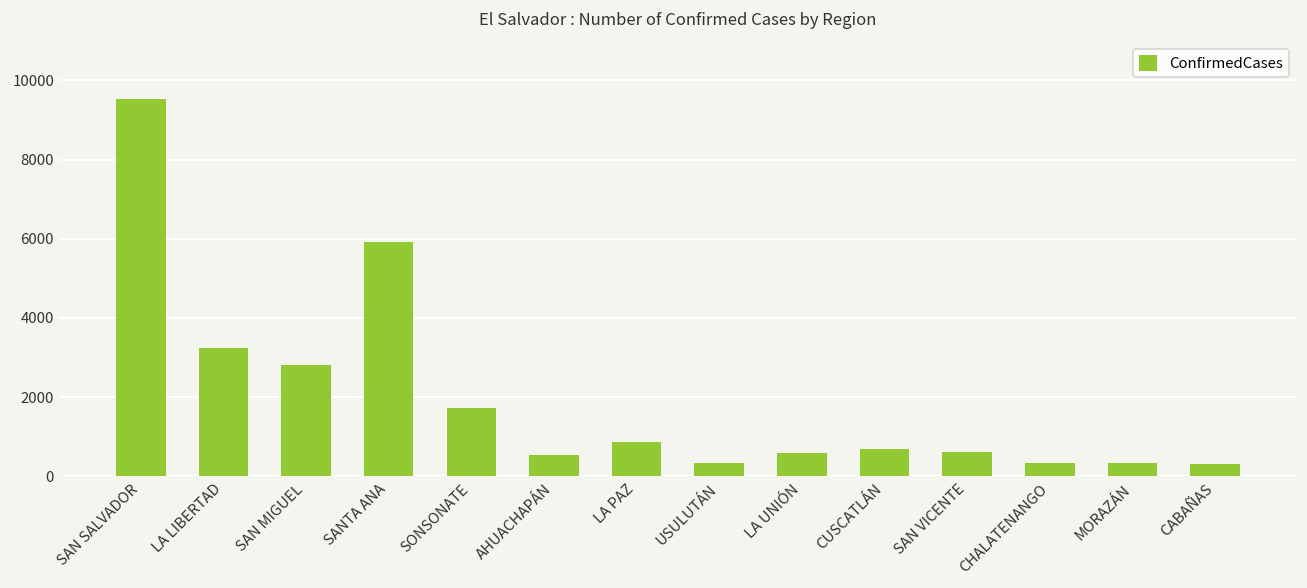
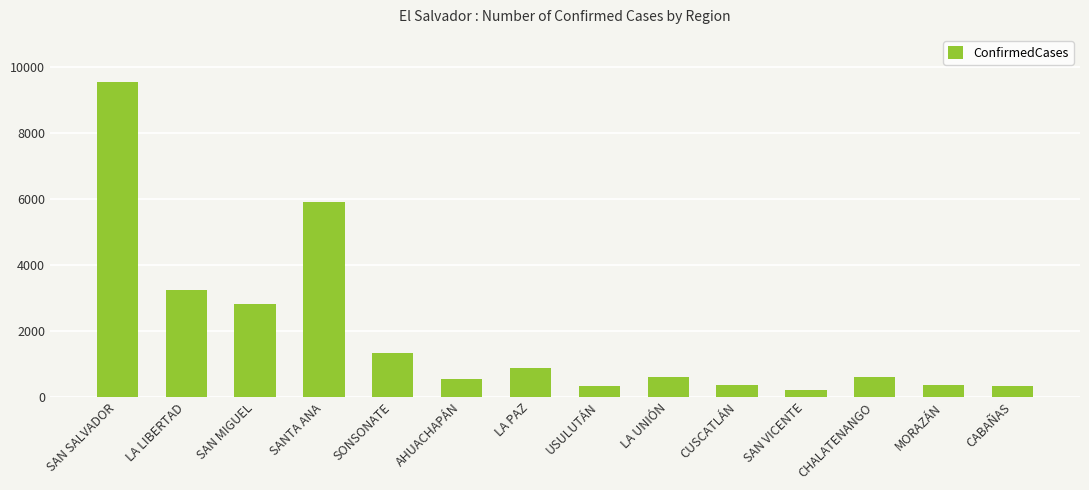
  {
    "SAN SALVADOR": 9500,
    "LA LIBERTAD": 3300,
    "SAN MIGUEL": 2800,
    "SANTA ANA": 5900,
-   "SONSONATE": 1700,
+   "SONSONATE": 1300,
    "AHUACHAPÁN": 600,
    "LA PAZ": 900,
    "USULUTÁN": 300,
    "LA UNIÓN": 600,
-   "CUSCATLÁN": 700,
-   "SAN VICENTE": 600,
-   "CHALATENANGO": 300,
+   "CUSCATLÁN": 400,
+   "SAN VICENTE": 200,
+   "CHALATENANGO": 600,
    "MORAZÁN": 300,
    "CABAÑAS": 300
  }
